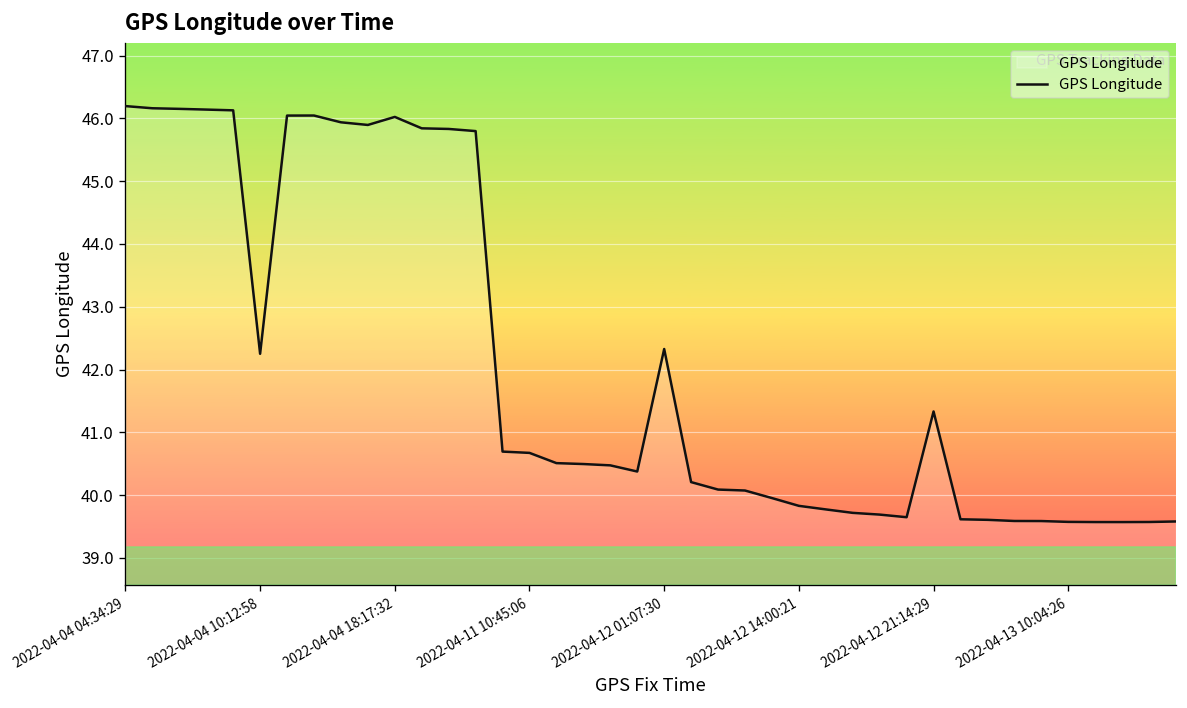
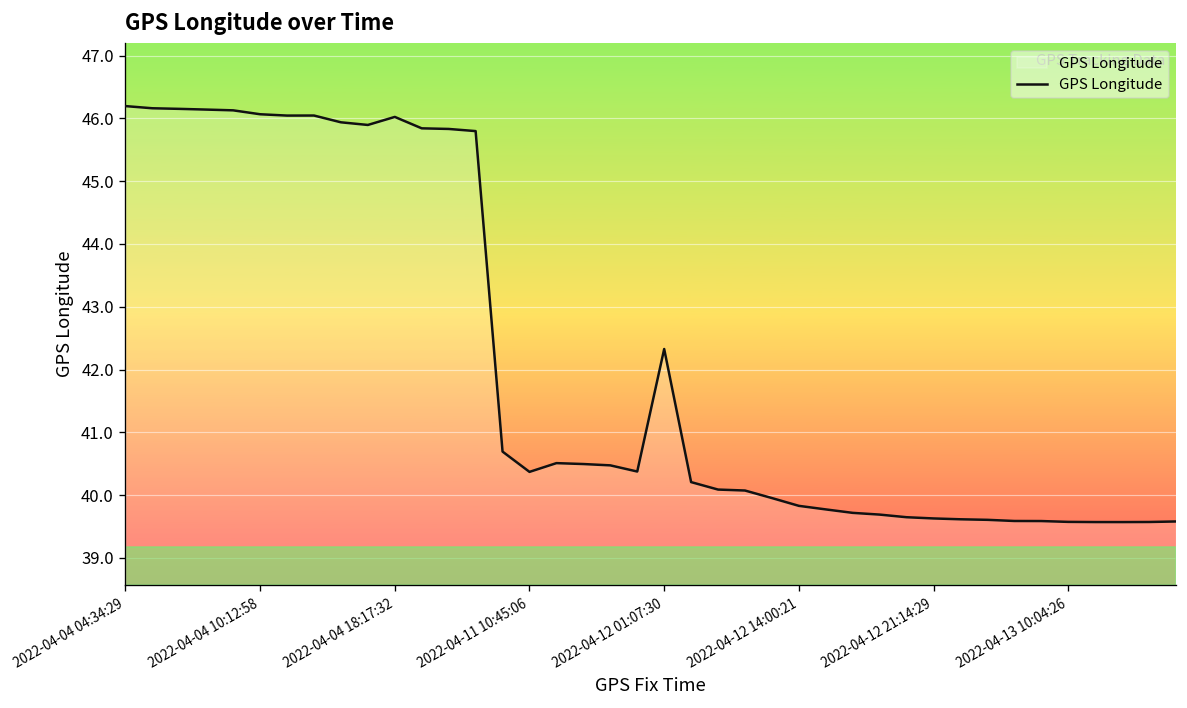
  {
    "2022-04-04 04:34:29": 46.2,
-   "2022-04-04 10:12:58": 42.3,
+   "2022-04-04 10:12:58": 46.1,
    "2022-04-04 18:17:32": 46.0,
-   "2022-04-11 10:45:06": 40.7,
+   "2022-04-11 10:45:06": 40.4,
    "2022-04-12 01:07:30": 42.3,
    "2022-04-12 14:00:21": 39.8,
-   "2022-04-12 21:14:29": 41.3,
+   "2022-04-12 21:14:29": 39.6,
    "2022-04-13 10:04:26": 39.6
  }
